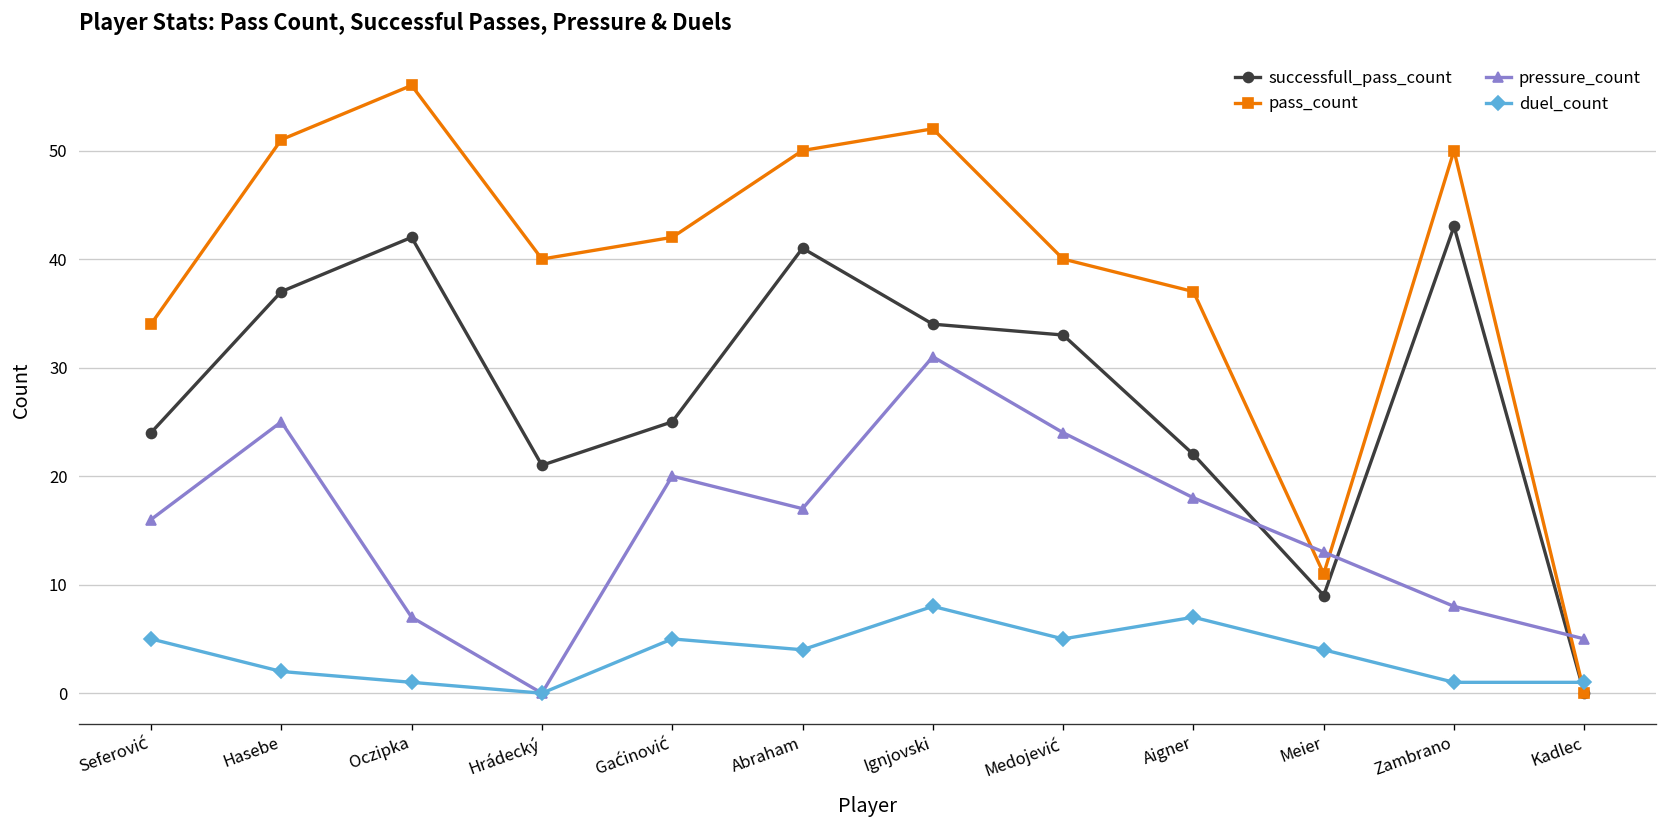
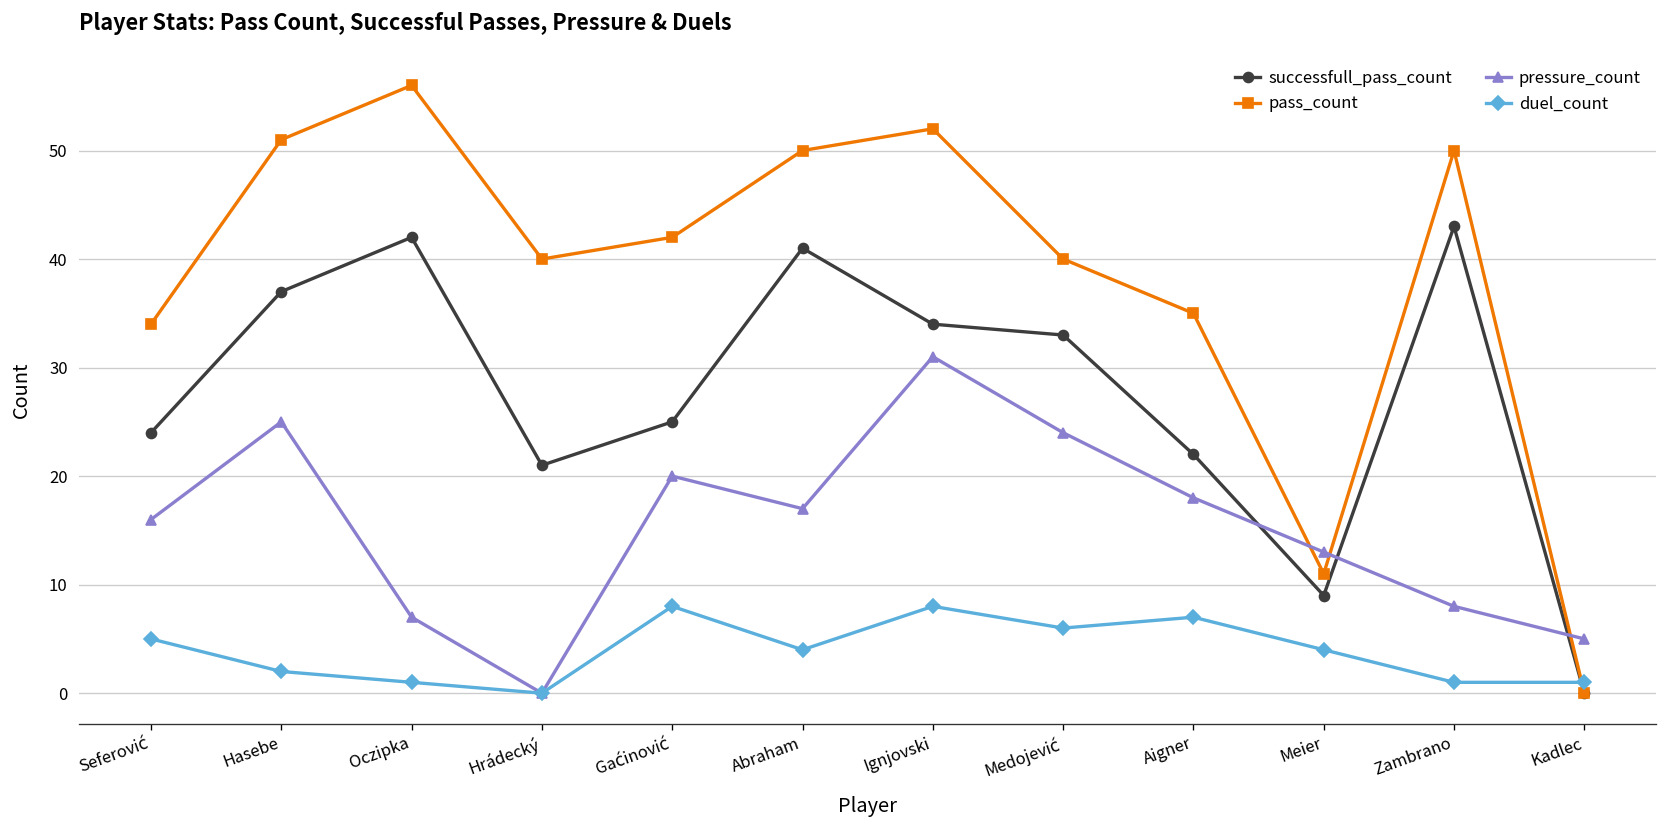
  {
    "successfull_pass_count": {
      "Seferović": 24,
      "Hasebe": 37,
      "Oczipka": 42,
      "Hrádecký": 21,
      "Gaćinović": 25,
      "Abraham": 41,
      "Ignjovski": 34,
      "Medojević": 33,
      "Aigner": 22,
      "Meier": 9,
      "Zambrano": 43
    },
    "pass_count": {
      "Seferović": 34,
      "Hasebe": 51,
      "Oczipka": 56,
      "Hrádecký": 40,
      "Gaćinović": 42,
      "Abraham": 50,
      "Ignjovski": 52,
      "Medojević": 40,
-     "Aigner": 37,
+     "Aigner": 35,
      "Meier": 11,
      "Zambrano": 50
    },
    "pressure_count": {
      "Seferović": 16,
      "Hasebe": 25,
      "Oczipka": 7,
      "Gaćinović": 20,
      "Abraham": 17,
      "Ignjovski": 31,
      "Medojević": 24,
      "Aigner": 18,
      "Meier": 13,
      "Zambrano": 8,
      "Kadlec": 5
    },
    "duel_count": {
      "Seferović": 5,
      "Hasebe": 2,
      "Oczipka": 1,
-     "Gaćinović": 5,
+     "Gaćinović": 8,
      "Abraham": 4,
      "Ignjovski": 8,
-     "Medojević": 5,
+     "Medojević": 6,
      "Aigner": 7,
      "Meier": 4,
      "Zambrano": 1,
      "Kadlec": 1
    }
  }
